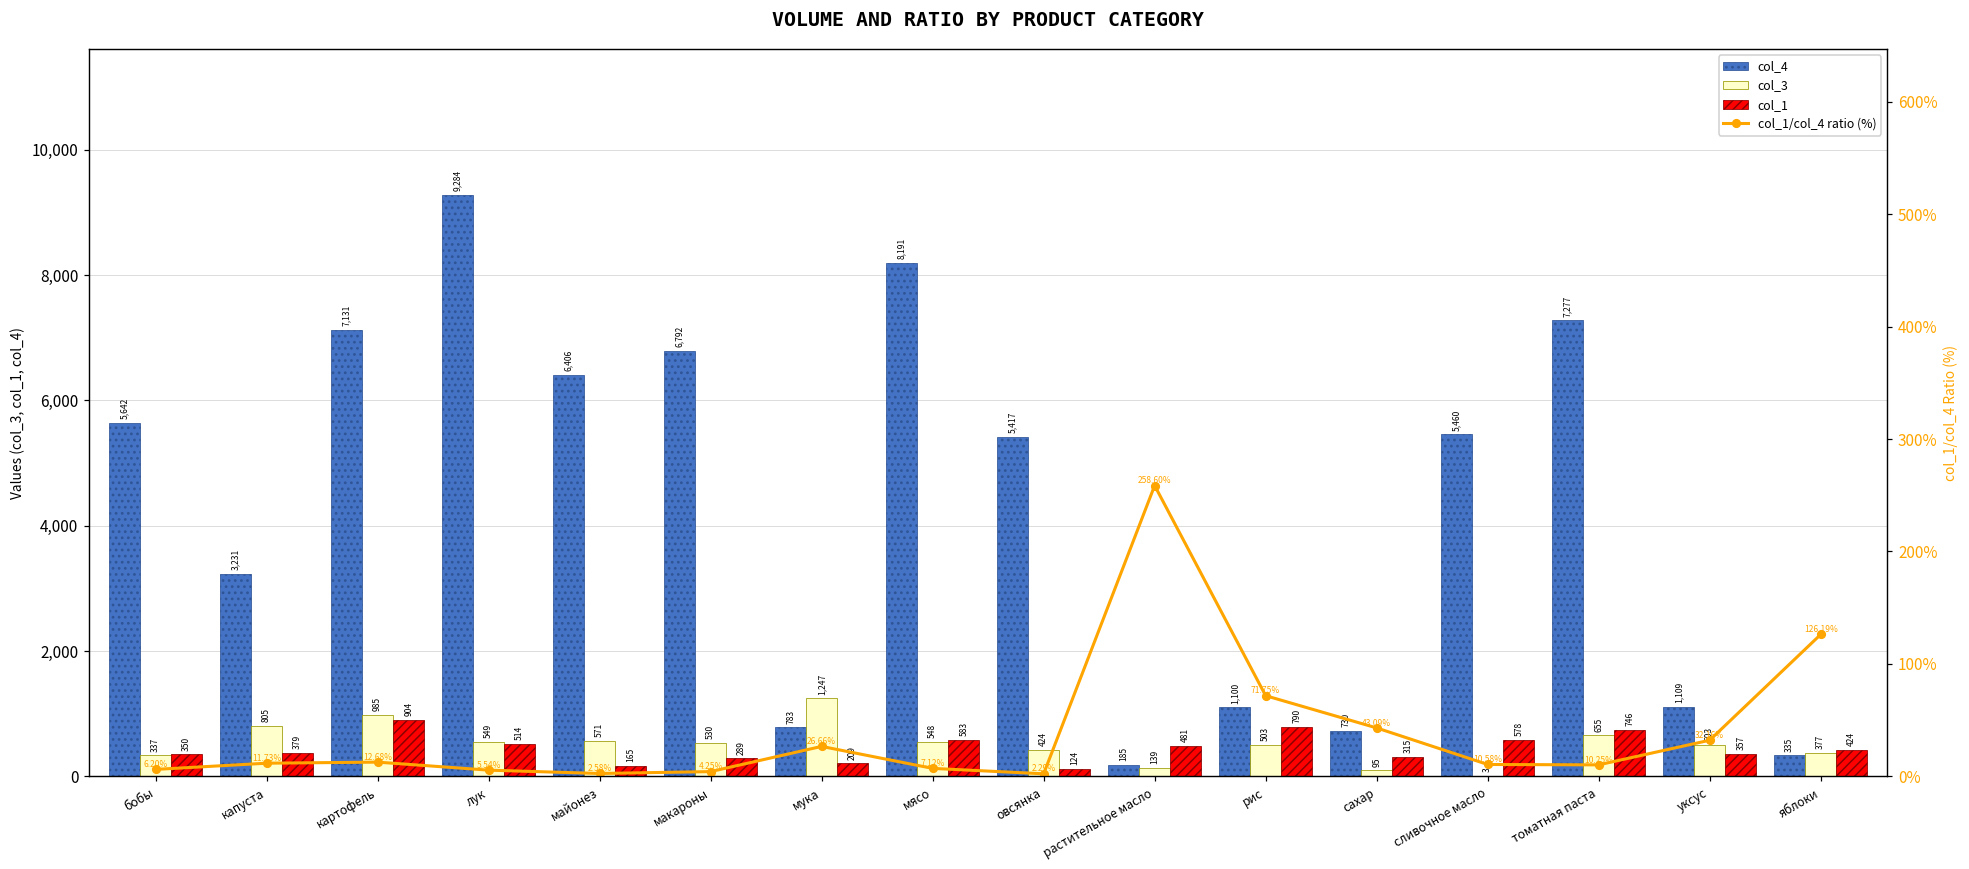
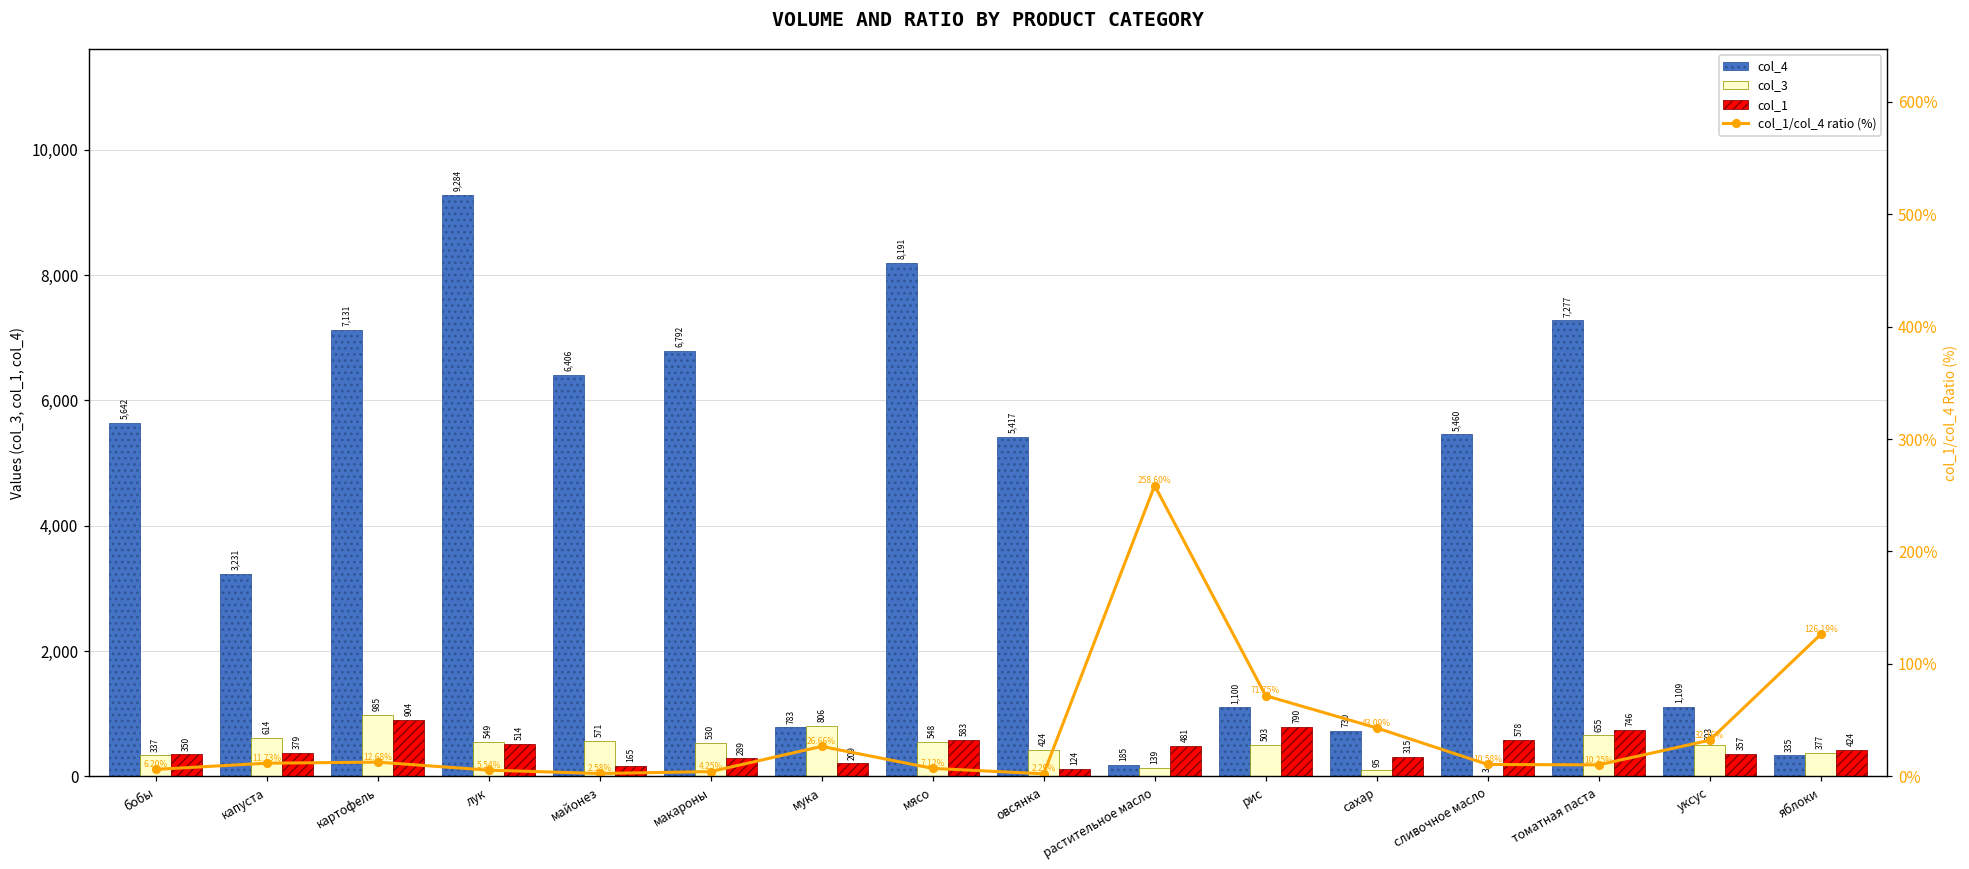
  {
    "col_4": {
      "бобы": "5,642",
      "капуста": "3,231",
      "картофель": "7,131",
      "лук": "9,284",
      "майонез": "6,406",
      "макароны": "6,792",
      "мука": "783",
      "мясо": "8,191",
      "овсянка": "5,417",
      "растительное масло": "185",
      "рис": "1,100",
      "сахар": "730",
      "сливочное масло": "5,460",
      "томатная паста": "7,277",
      "уксус": "1,109",
      "яблоки": "335"
    },
    "col_3": {
      "бобы": "337",
-     "капуста": "805",
+     "капуста": "614",
      "картофель": "985",
      "лук": "549",
      "майонез": "571",
      "макароны": "530",
-     "мука": "1,247",
+     "мука": "806",
      "мясо": "548",
      "овсянка": "424",
      "растительное масло": "139",
      "рис": "503",
      "сахар": "95",
      "сливочное масло": "3",
      "томатная паста": "655",
      "яблоки": "377"
    },
    "col_1": {
      "бобы": "350",
      "капуста": "379",
      "картофель": "904",
      "лук": "514",
      "майонез": "165",
      "макароны": "289",
      "мука": "209",
      "мясо": "583",
      "овсянка": "124",
      "растительное масло": "481",
      "рис": "790",
      "сахар": "315",
      "сливочное масло": "578",
      "томатная паста": "746",
      "уксус": "357",
      "яблоки": "424"
    },
    "col_1/col_4 ratio (%)": {
      "бобы": "6.20%",
      "капуста": "11.73%",
      "картофель": "12.68%",
      "лук": "5.54%",
      "майонез": "2.58%",
      "макароны": "4.25%",
      "мука": "26.66%",
      "мясо": "7.12%",
      "овсянка": "2.29%",
      "растительное масло": "258.60%",
      "рис": "71.75%",
      "сахар": "43.09%",
      "сливочное масло": "10.58%",
      "томатная паста": "10.25%",
      "яблоки": "126.19%"
    }
  }
